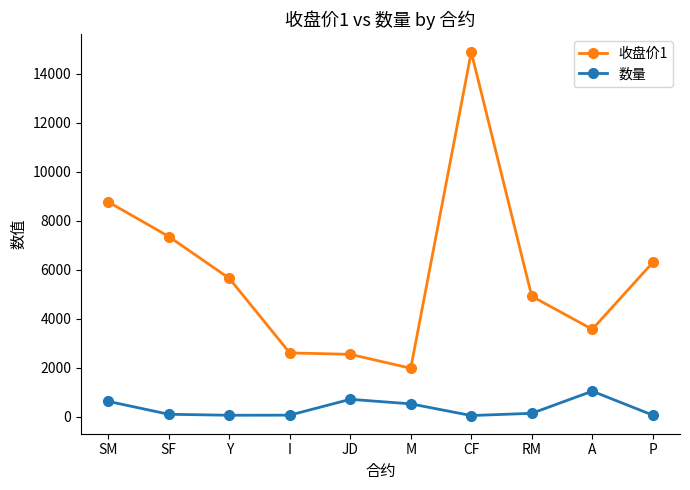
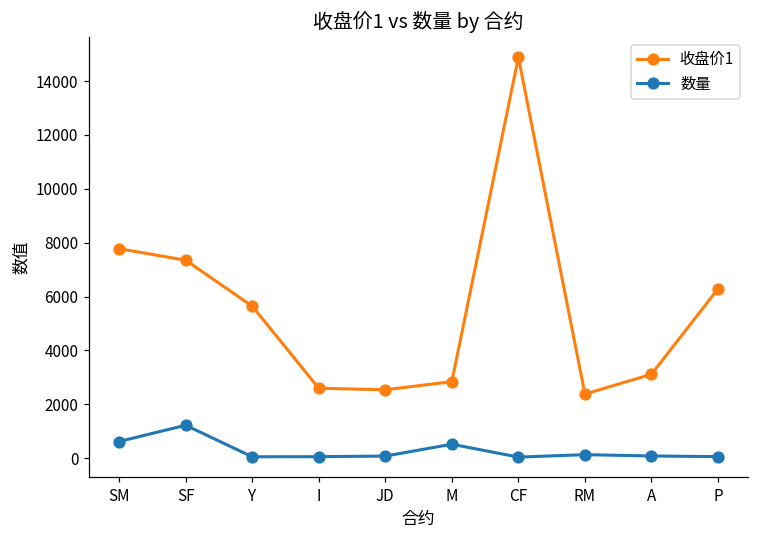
  {
    "收盘价1": {
-     "SM": 8800,
+     "SM": 7800,
      "SF": 7400,
      "Y": 5600,
      "I": 2600,
      "JD": 2500,
-     "M": 2000,
+     "M": 2800,
      "CF": 14900,
-     "RM": 4900,
-     "A": 3600,
+     "RM": 2400,
+     "A": 3100,
      "P": 6300
    },
    "数量": {
      "SM": 600,
-     "SF": 100,
+     "SF": 1200,
      "Y": 100,
      "I": 100,
-     "JD": 700,
+     "JD": 100,
      "M": 500,
      "CF": 0,
      "RM": 100,
-     "A": 1000,
+     "A": 100,
      "P": 100
    }
  }
